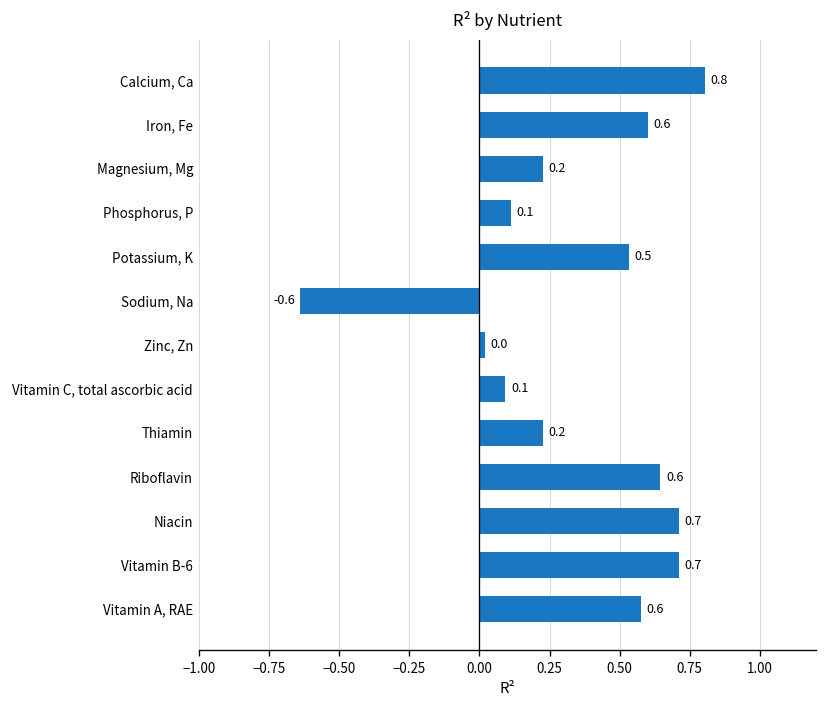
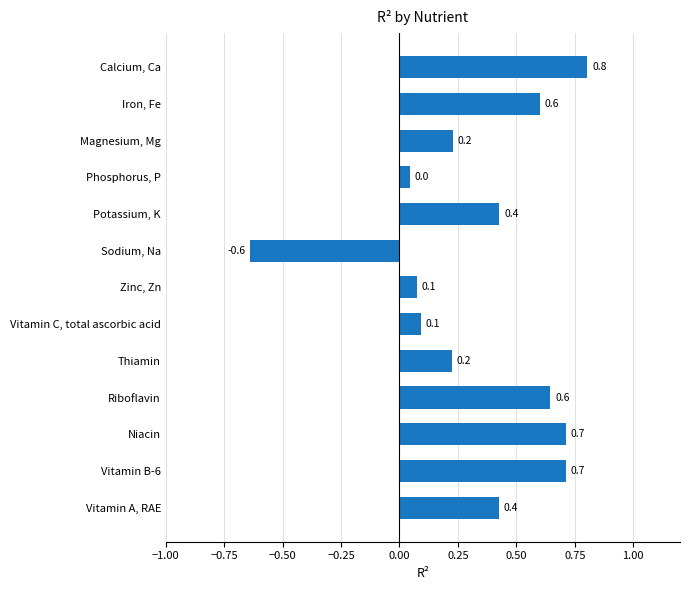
  {
    "Calcium, Ca": 0.8,
    "Iron, Fe": 0.6,
    "Magnesium, Mg": 0.2,
-   "Phosphorus, P": 0.1,
-   "Potassium, K": 0.5,
+   "Phosphorus, P": 0.0,
+   "Potassium, K": 0.4,
    "Sodium, Na": -0.6,
-   "Zinc, Zn": 0.0,
+   "Zinc, Zn": 0.1,
    "Vitamin C, total ascorbic acid": 0.1,
    "Thiamin": 0.2,
    "Riboflavin": 0.6,
    "Niacin": 0.7,
    "Vitamin B-6": 0.7,
-   "Vitamin A, RAE": 0.6
+   "Vitamin A, RAE": 0.4
  }
